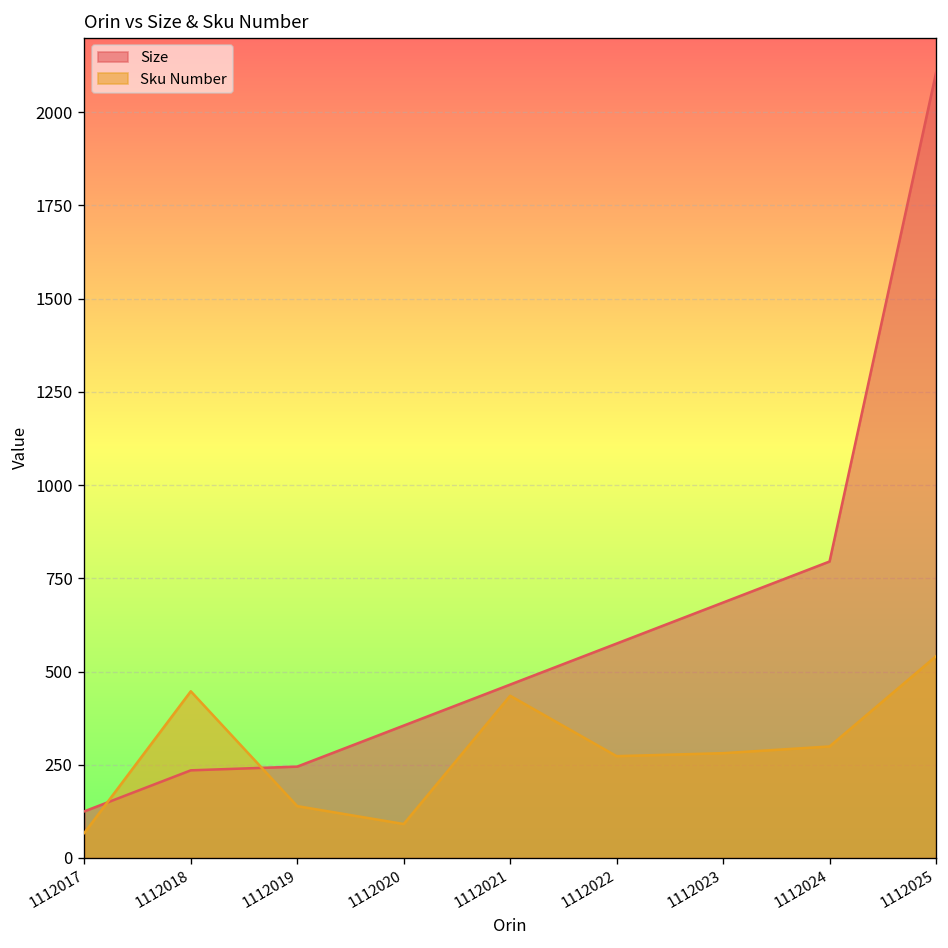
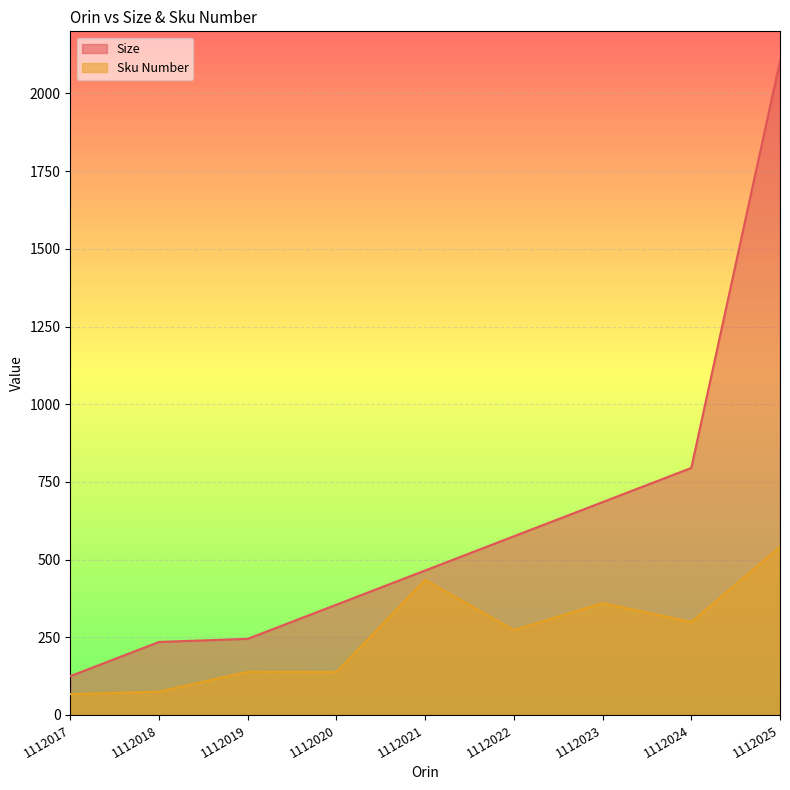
  {
    "Size": {
      "1112017": 130,
      "1112018": 240,
      "1112019": 250,
      "1112020": 360,
      "1112021": 470,
      "1112022": 580,
      "1112023": 690,
      "1112024": 800,
      "1112025": 2110
    },
    "Sku Number": {
      "1112017": 70,
-     "1112018": 450,
+     "1112018": 80,
      "1112019": 140,
-     "1112020": 90,
+     "1112020": 140,
      "1112021": 440,
      "1112022": 270,
-     "1112023": 280,
+     "1112023": 360,
      "1112024": 300,
      "1112025": 540
    }
  }
